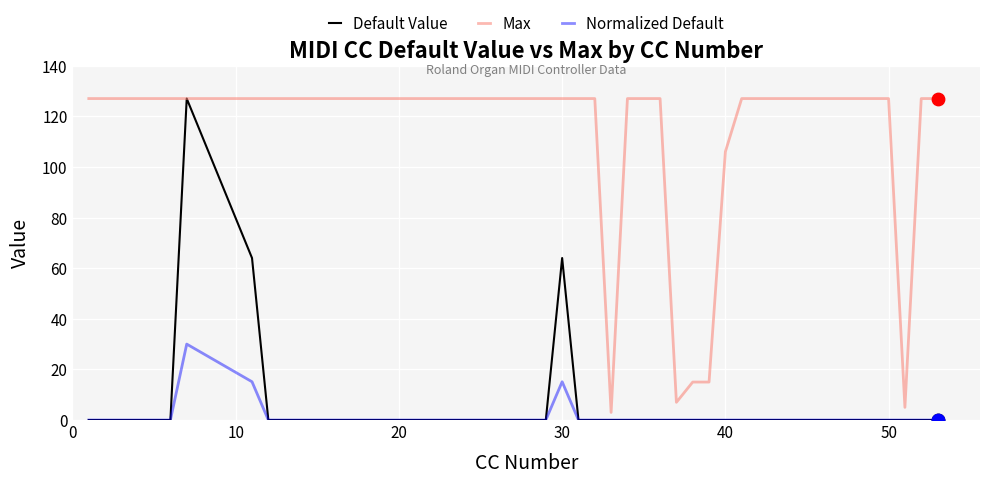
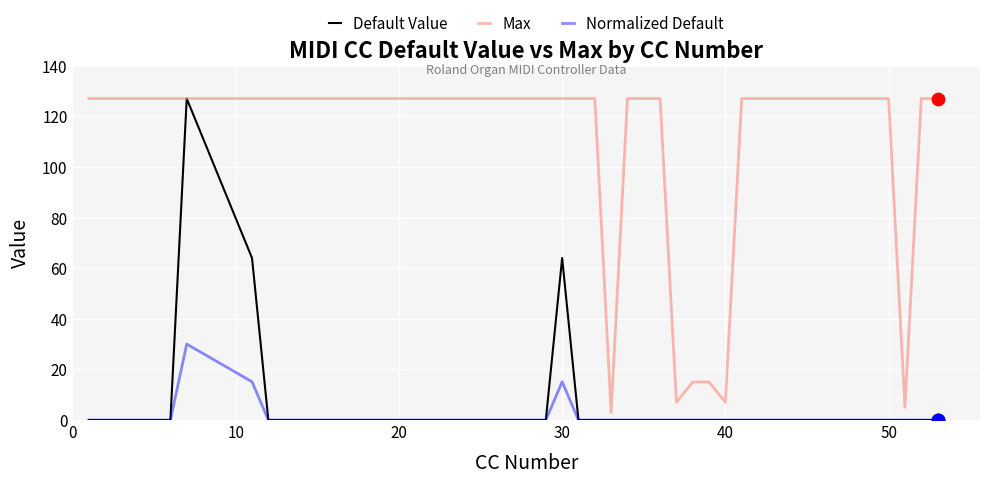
  {
    "Max": {
      "20": 127,
      "30": 127,
-     "40": 106,
+     "40": 7,
      "50": 127
    },
    "Normalized Default": {
      "30": 15
    }
  }
